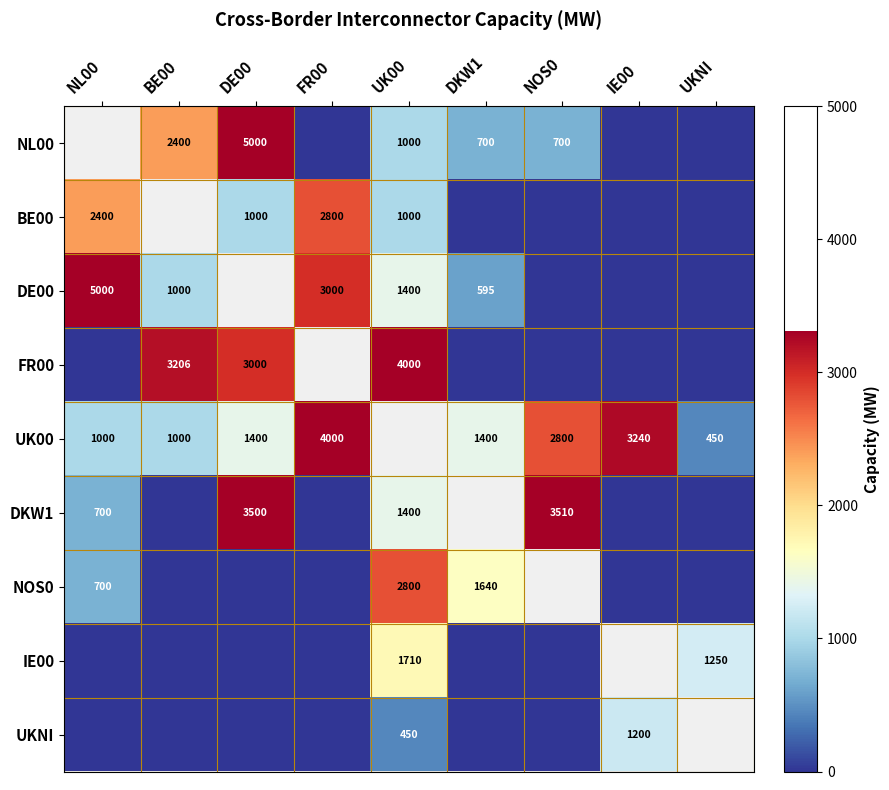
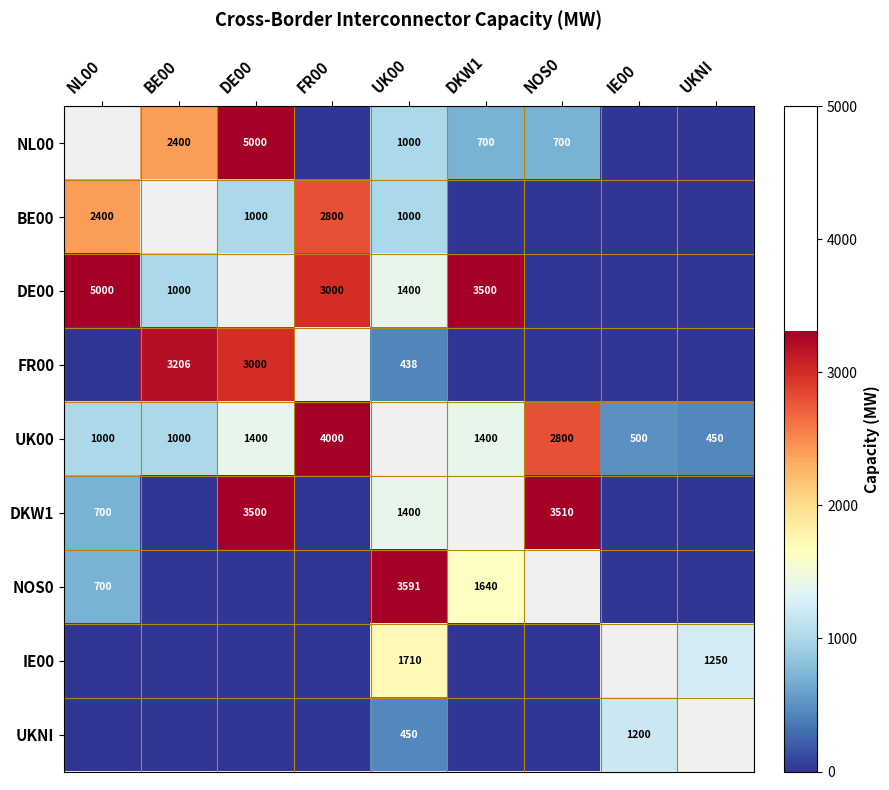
  {
    "NL00": {
      "BE00": 2400,
      "DE00": 5000,
      "UK00": 1000,
      "DKW1": 700,
      "NOS0": 700
    },
    "BE00": {
      "NL00": 2400,
      "DE00": 1000,
      "FR00": 2800,
      "UK00": 1000
    },
    "DE00": {
      "NL00": 5000,
      "BE00": 1000,
      "FR00": 3000,
      "UK00": 1400,
-     "DKW1": 595
+     "DKW1": 3500
    },
    "FR00": {
      "BE00": 3206,
      "DE00": 3000,
-     "UK00": 4000
+     "UK00": 438
    },
    "UK00": {
      "NL00": 1000,
      "BE00": 1000,
      "DE00": 1400,
      "FR00": 4000,
      "DKW1": 1400,
      "NOS0": 2800,
-     "IE00": 3240,
+     "IE00": 500,
      "UKNI": 450
    },
    "DKW1": {
      "NL00": 700,
      "DE00": 3500,
      "UK00": 1400,
      "NOS0": 3510
    },
    "NOS0": {
      "NL00": 700,
-     "UK00": 2800,
+     "UK00": 3591,
      "DKW1": 1640
    },
    "IE00": {
      "UK00": 1710,
      "UKNI": 1250
    },
    "UKNI": {
      "UK00": 450,
      "IE00": 1200
    }
  }
